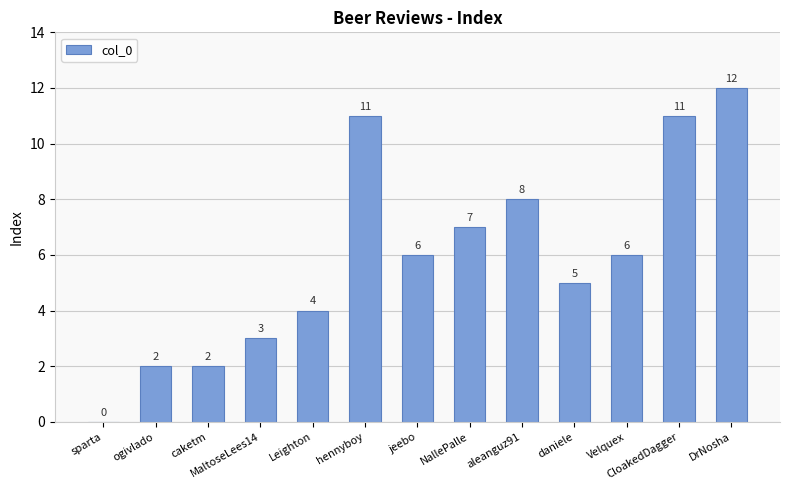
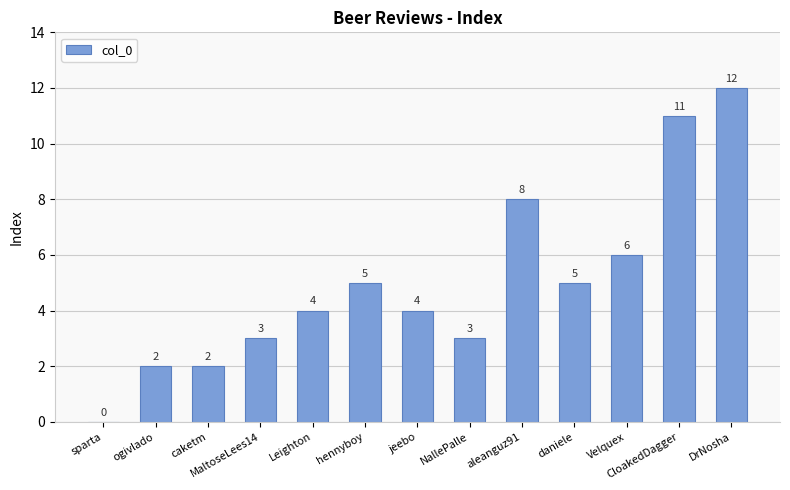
  {
    "sparta": 0,
    "ogivlado": 2,
    "caketm": 2,
    "MaltoseLees14": 3,
    "Leighton": 4,
-   "hennyboy": 11,
-   "jeebo": 6,
-   "NallePalle": 7,
+   "hennyboy": 5,
+   "jeebo": 4,
+   "NallePalle": 3,
    "aleanguz91": 8,
    "daniele": 5,
    "Velquex": 6,
    "CloakedDagger": 11,
    "DrNosha": 12
  }
